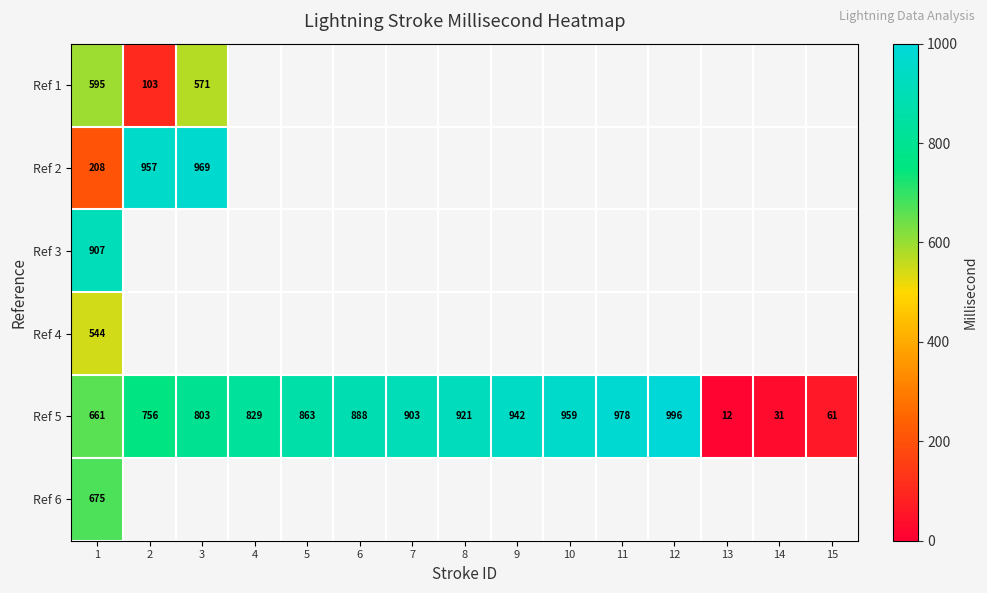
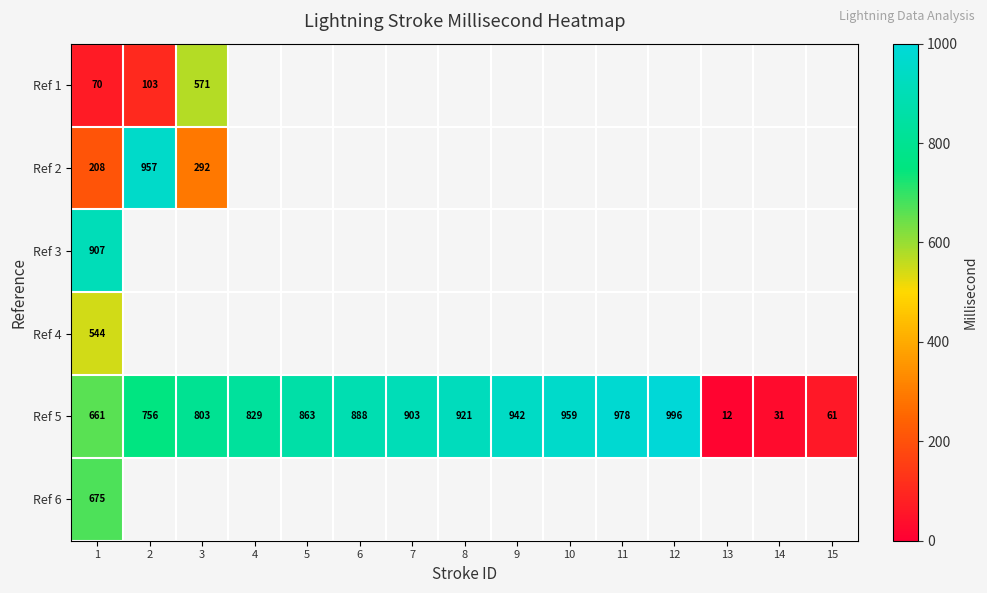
  {
    "Ref 1": {
-     "1": 595,
+     "1": 70,
      "2": 103,
      "3": 571
    },
    "Ref 2": {
      "1": 208,
      "2": 957,
-     "3": 969
+     "3": 292
    },
    "Ref 3": {
      "1": 907
    },
    "Ref 4": {
      "1": 544
    },
    "Ref 5": {
      "1": 661,
      "2": 756,
      "3": 803,
      "4": 829,
      "5": 863,
      "6": 888,
      "7": 903,
      "8": 921,
      "9": 942,
      "10": 959,
      "11": 978,
      "12": 996,
      "13": 12,
      "14": 31,
      "15": 61
    },
    "Ref 6": {
      "1": 675
    }
  }
